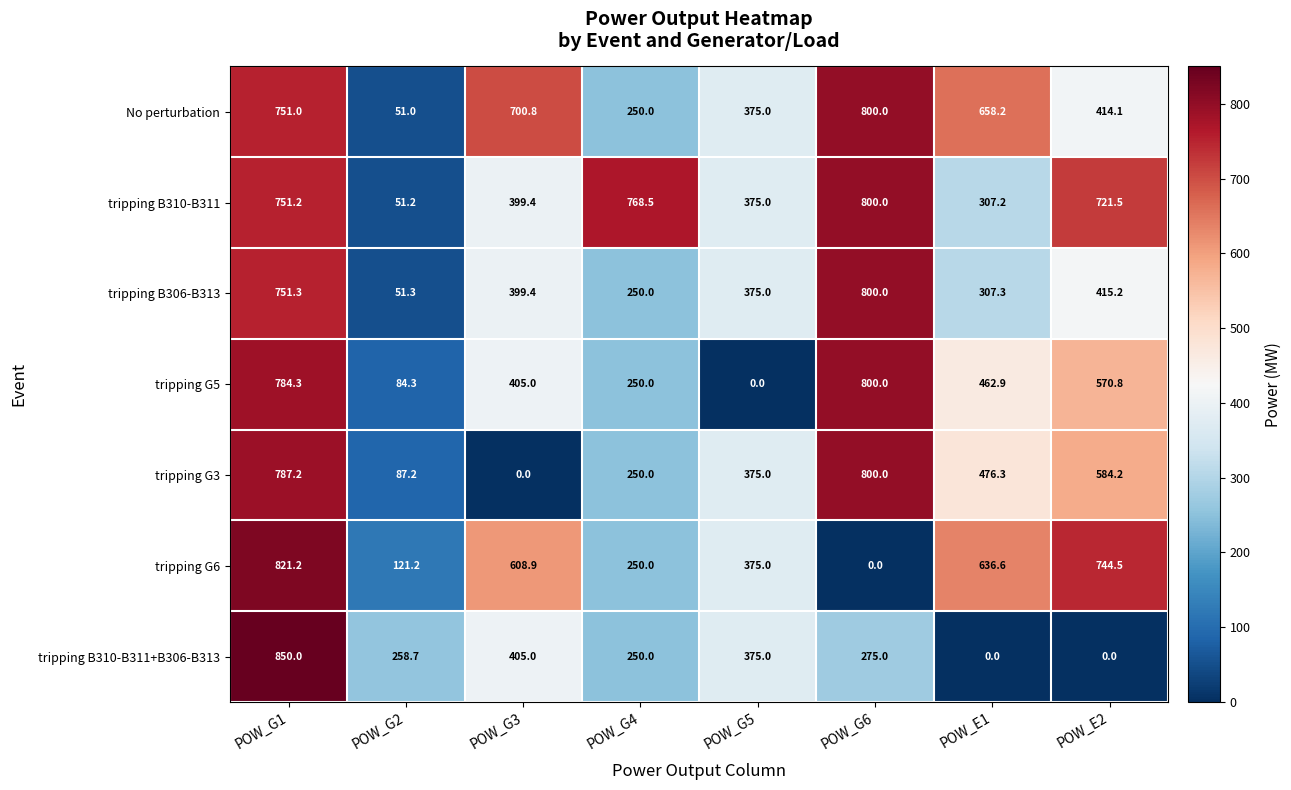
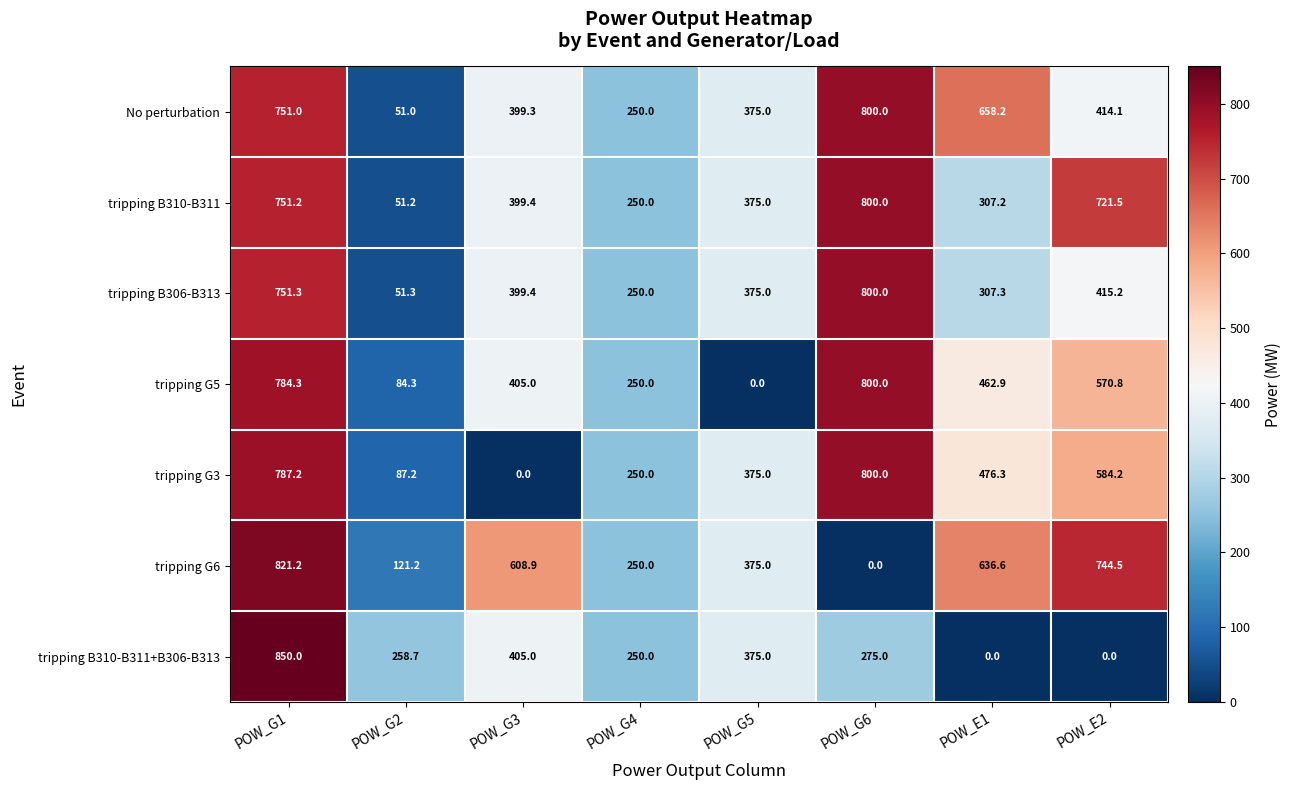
  {
    "No perturbation": {
      "POW_G1": 751.0,
      "POW_G2": 51.0,
-     "POW_G3": 700.8,
+     "POW_G3": 399.3,
      "POW_G4": 250.0,
      "POW_G5": 375.0,
      "POW_G6": 800.0,
      "POW_E1": 658.2,
      "POW_E2": 414.1
    },
    "tripping B310-B311": {
      "POW_G1": 751.2,
      "POW_G2": 51.2,
      "POW_G3": 399.4,
-     "POW_G4": 768.5,
+     "POW_G4": 250.0,
      "POW_G5": 375.0,
      "POW_G6": 800.0,
      "POW_E1": 307.2,
      "POW_E2": 721.5
    },
    "tripping B306-B313": {
      "POW_G1": 751.3,
      "POW_G2": 51.3,
      "POW_G3": 399.4,
      "POW_G4": 250.0,
      "POW_G5": 375.0,
      "POW_G6": 800.0,
      "POW_E1": 307.3,
      "POW_E2": 415.2
    },
    "tripping G5": {
      "POW_G1": 784.3,
      "POW_G2": 84.3,
      "POW_G3": 405.0,
      "POW_G4": 250.0,
      "POW_G5": 0.0,
      "POW_G6": 800.0,
      "POW_E1": 462.9,
      "POW_E2": 570.8
    },
    "tripping G3": {
      "POW_G1": 787.2,
      "POW_G2": 87.2,
      "POW_G3": 0.0,
      "POW_G4": 250.0,
      "POW_G5": 375.0,
      "POW_G6": 800.0,
      "POW_E1": 476.3,
      "POW_E2": 584.2
    },
    "tripping G6": {
      "POW_G1": 821.2,
      "POW_G2": 121.2,
      "POW_G3": 608.9,
      "POW_G4": 250.0,
      "POW_G5": 375.0,
      "POW_G6": 0.0,
      "POW_E1": 636.6,
      "POW_E2": 744.5
    },
    "tripping B310-B311+B306-B313": {
      "POW_G1": 850.0,
      "POW_G2": 258.7,
      "POW_G3": 405.0,
      "POW_G4": 250.0,
      "POW_G5": 375.0,
      "POW_G6": 275.0,
      "POW_E1": 0.0,
      "POW_E2": 0.0
    }
  }
